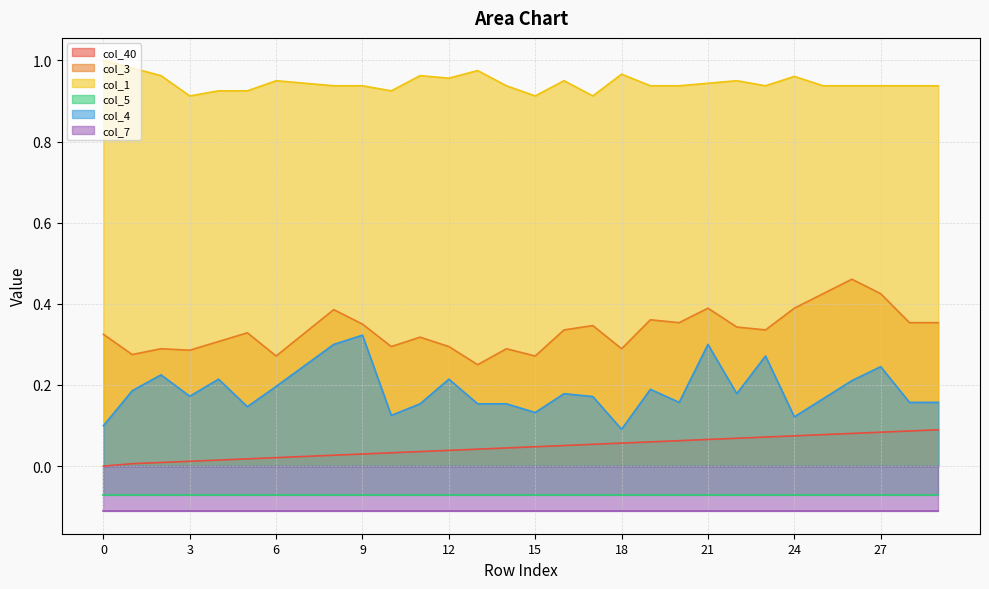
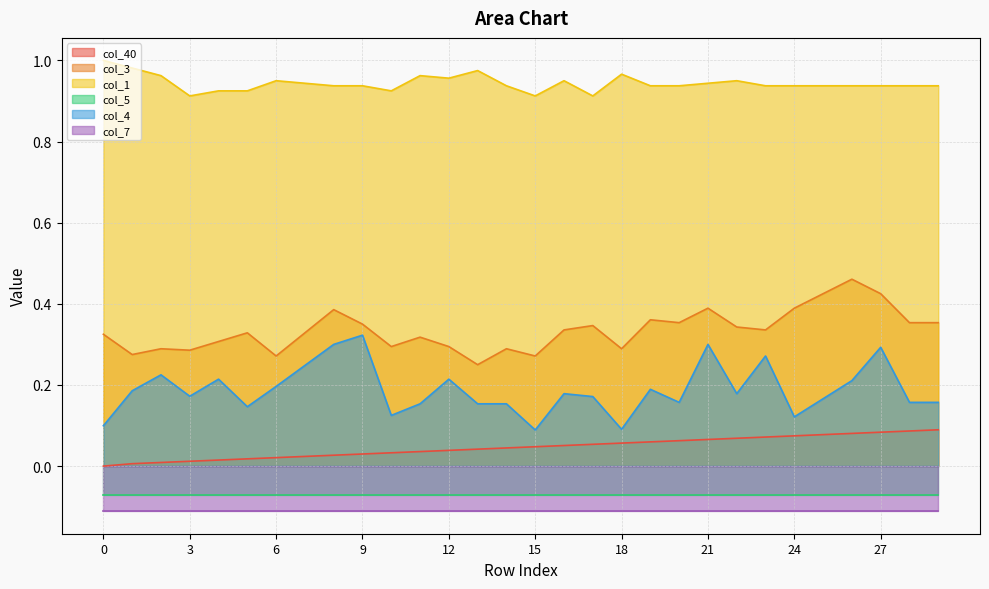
  {
    "col_1": {
      "3": 0.91,
      "6": 0.95,
      "9": 0.94,
      "12": 0.96,
      "15": 0.91,
      "18": 0.97,
      "21": 0.94,
-     "24": 0.96,
+     "24": 0.94,
      "27": 0.94
    },
    "col_4": {
      "0": 0.10,
      "3": 0.17,
      "6": 0.20,
      "9": 0.32,
      "12": 0.21,
-     "15": 0.13,
+     "15": 0.09,
      "18": 0.09,
      "21": 0.30,
      "24": 0.12,
-     "27": 0.25
+     "27": 0.29
    }
  }
